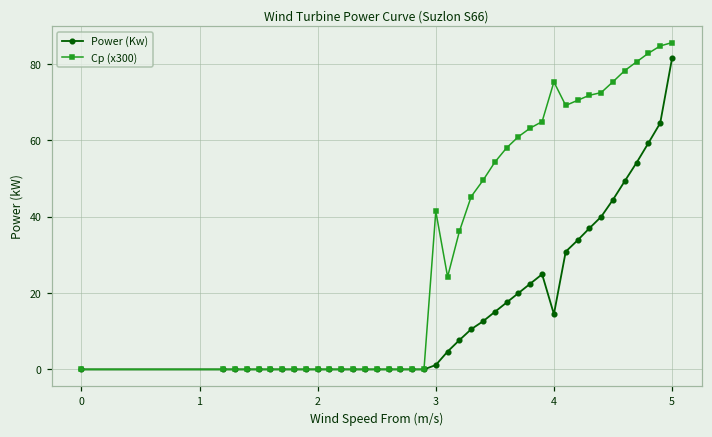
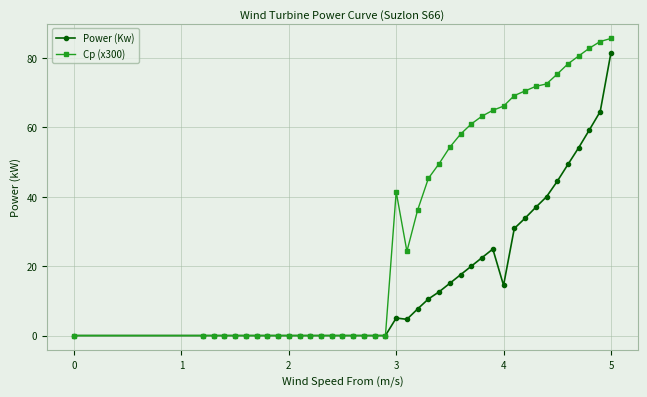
  {
    "Power (Kw)": {
-     "3": 1,
+     "3": 5,
      "4": 14,
      "5": 81
    },
    "Cp (x300)": {
      "3": 41,
-     "4": 75,
+     "4": 66,
      "5": 86
    }
  }
